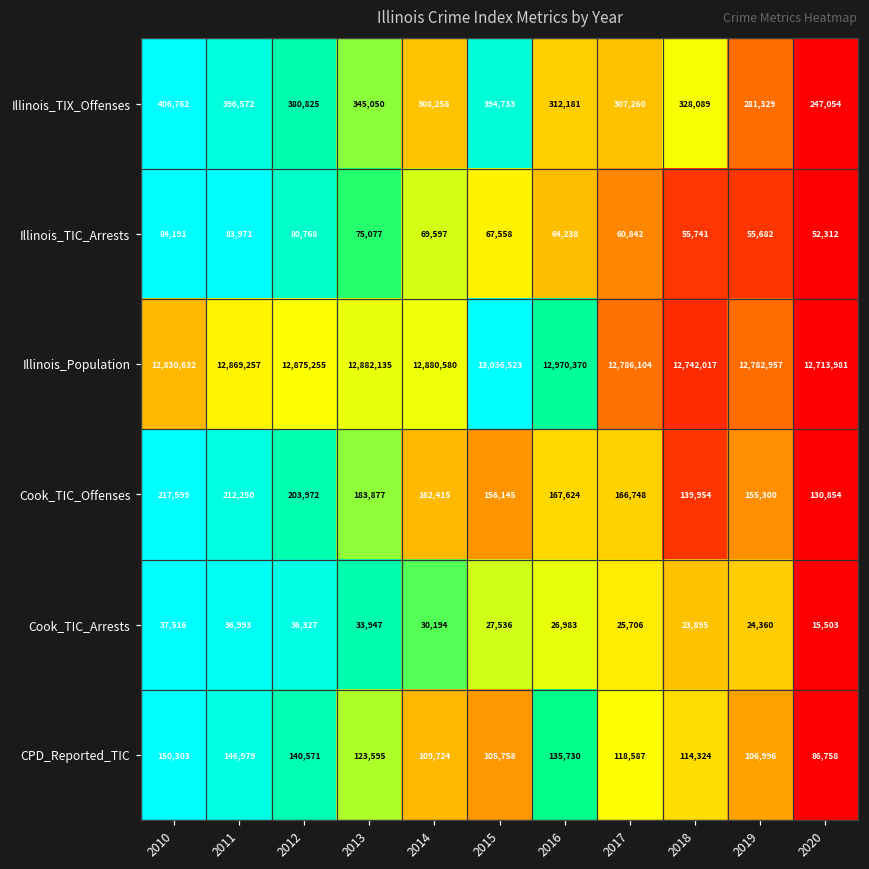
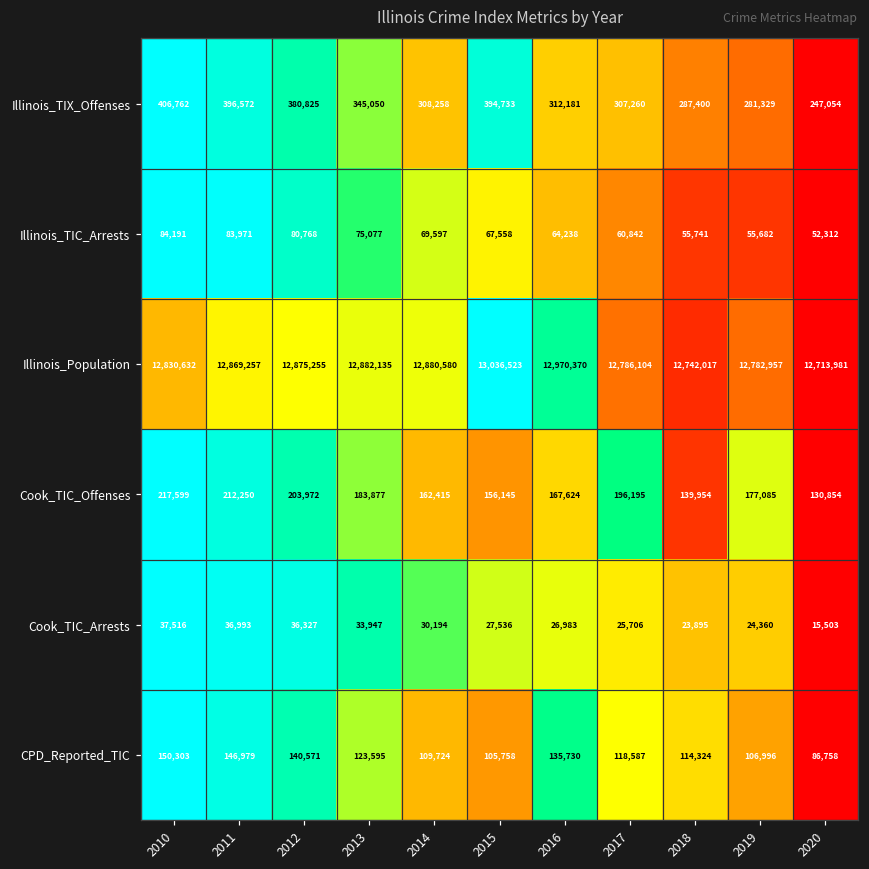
  {
    "Illinois_TIX_Offenses": {
      "2010": "406,762",
      "2011": "396,572",
      "2012": "380,825",
      "2013": "345,050",
      "2014": "308,258",
      "2015": "394,733",
      "2016": "312,181",
      "2017": "307,260",
-     "2018": "328,089",
+     "2018": "287,400",
      "2019": "281,329",
      "2020": "247,054"
    },
    "Illinois_TIC_Arrests": {
      "2010": "84,191",
      "2011": "83,971",
      "2012": "80,768",
      "2013": "75,077",
      "2014": "69,597",
      "2015": "67,558",
      "2016": "64,238",
      "2017": "60,842",
      "2018": "55,741",
      "2019": "55,682",
      "2020": "52,312"
    },
    "Illinois_Population": {
      "2010": "12,830,632",
      "2011": "12,869,257",
      "2012": "12,875,255",
      "2013": "12,882,135",
      "2014": "12,880,580",
      "2015": "13,036,523",
      "2016": "12,970,370",
      "2017": "12,786,104",
      "2018": "12,742,017",
      "2019": "12,782,957",
      "2020": "12,713,981"
    },
    "Cook_TIC_Offenses": {
      "2010": "217,599",
      "2011": "212,250",
      "2012": "203,972",
      "2013": "183,877",
      "2014": "162,415",
      "2015": "156,145",
      "2016": "167,624",
-     "2017": "166,748",
+     "2017": "196,195",
      "2018": "139,954",
-     "2019": "155,300",
+     "2019": "177,085",
      "2020": "130,854"
    },
    "Cook_TIC_Arrests": {
      "2010": "37,516",
      "2011": "36,993",
      "2012": "36,327",
      "2013": "33,947",
      "2014": "30,194",
      "2015": "27,536",
      "2016": "26,983",
      "2017": "25,706",
      "2018": "23,895",
      "2019": "24,360",
      "2020": "15,503"
    },
    "CPD_Reported_TIC": {
      "2010": "150,303",
      "2011": "146,979",
      "2012": "140,571",
      "2013": "123,595",
      "2014": "109,724",
      "2015": "105,758",
      "2016": "135,730",
      "2017": "118,587",
      "2018": "114,324",
      "2019": "106,996",
      "2020": "86,758"
    }
  }
